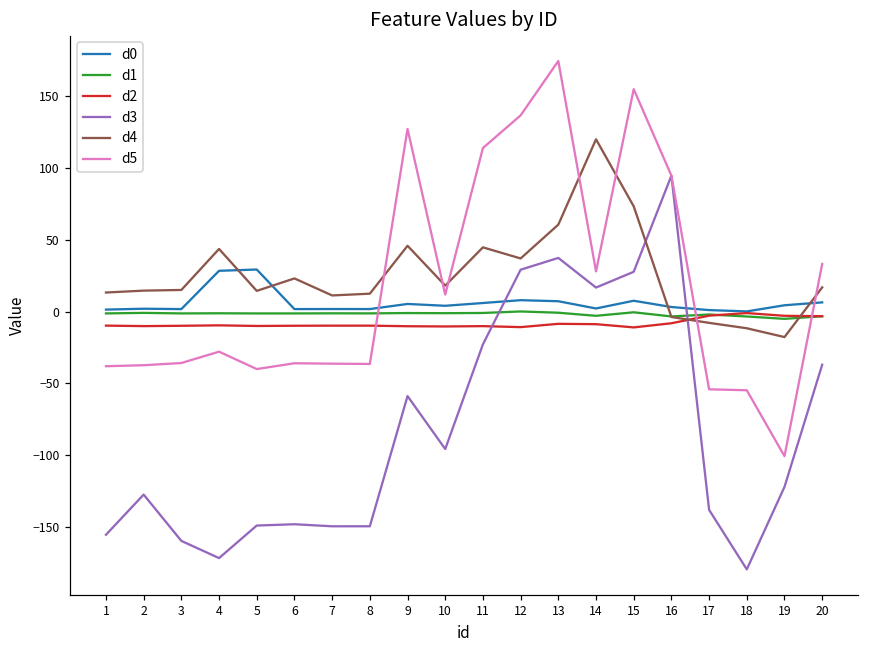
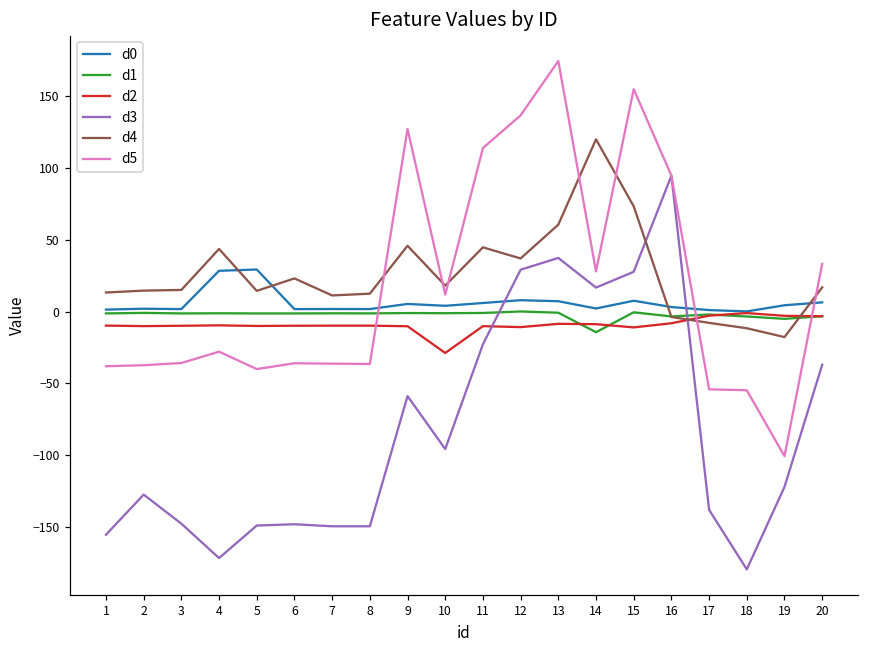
  {
    "d0": {
      "1": 1,
      "2": 2,
      "3": 2,
      "4": 28,
      "5": 29,
      "6": 2,
      "7": 2,
      "8": 2,
      "9": 5,
      "10": 4,
      "11": 6,
      "12": 8,
      "13": 7,
      "14": 2,
      "15": 8,
      "16": 3,
      "17": 1,
      "19": 4,
      "20": 6
    },
    "d1": {
      "1": -1,
      "2": -1,
      "3": -1,
      "4": -1,
      "5": -1,
      "6": -1,
      "7": -1,
      "8": -1,
      "9": -1,
      "10": -1,
      "11": -1,
      "12": 0,
      "13": -1,
-     "14": -3,
+     "14": -14,
      "15": 0,
      "18": -3,
      "19": -5
    },
    "d2": {
      "1": -10,
      "2": -10,
      "3": -10,
      "4": -10,
      "5": -10,
      "6": -10,
      "7": -10,
      "8": -10,
      "9": -10,
-     "10": -10,
+     "10": -29,
      "11": -10,
      "12": -11,
      "13": -9,
      "14": -9,
      "15": -11,
      "16": -8,
      "19": -3
    },
    "d3": {
      "1": -156,
      "2": -128,
-     "3": -160,
+     "3": -148,
      "4": -172,
      "5": -149,
      "6": -148,
      "7": -150,
      "8": -150,
      "9": -59,
      "10": -96,
      "11": -23,
      "12": 29,
      "13": 37,
      "14": 17,
      "15": 28,
      "17": -138,
      "18": -180,
      "19": -122,
      "20": -37
    },
    "d4": {
      "1": 13,
      "2": 15,
      "3": 15,
      "4": 44,
      "5": 14,
      "6": 23,
      "7": 11,
      "8": 13,
      "9": 46,
      "10": 18,
      "11": 45,
      "12": 37,
      "13": 61,
      "14": 120,
      "15": 73,
      "17": -8,
      "18": -12,
      "19": -18,
      "20": 17
    },
    "d5": {
      "1": -38,
      "2": -37,
      "3": -36,
      "4": -28,
      "5": -40,
      "6": -36,
      "7": -36,
      "8": -36,
      "9": 127,
      "10": 12,
      "11": 114,
      "12": 137,
      "13": 175,
      "14": 28,
      "15": 155,
      "17": -54,
      "18": -55,
      "19": -101,
      "20": 33
    }
  }
